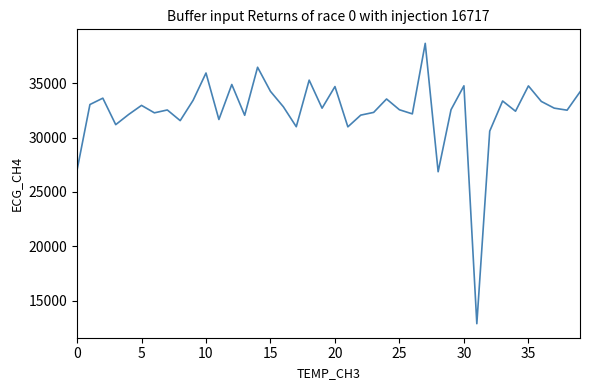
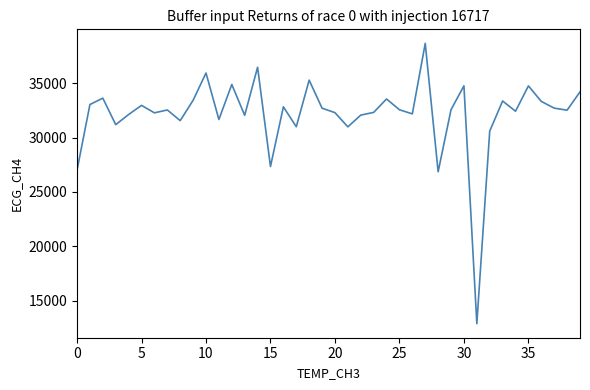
  {
    "0": 27000,
    "5": 33000,
    "10": 35900,
-   "15": 34200,
-   "20": 34700,
+   "15": 27300,
+   "20": 32300,
    "25": 32500,
    "30": 34800,
    "35": 34700
  }
